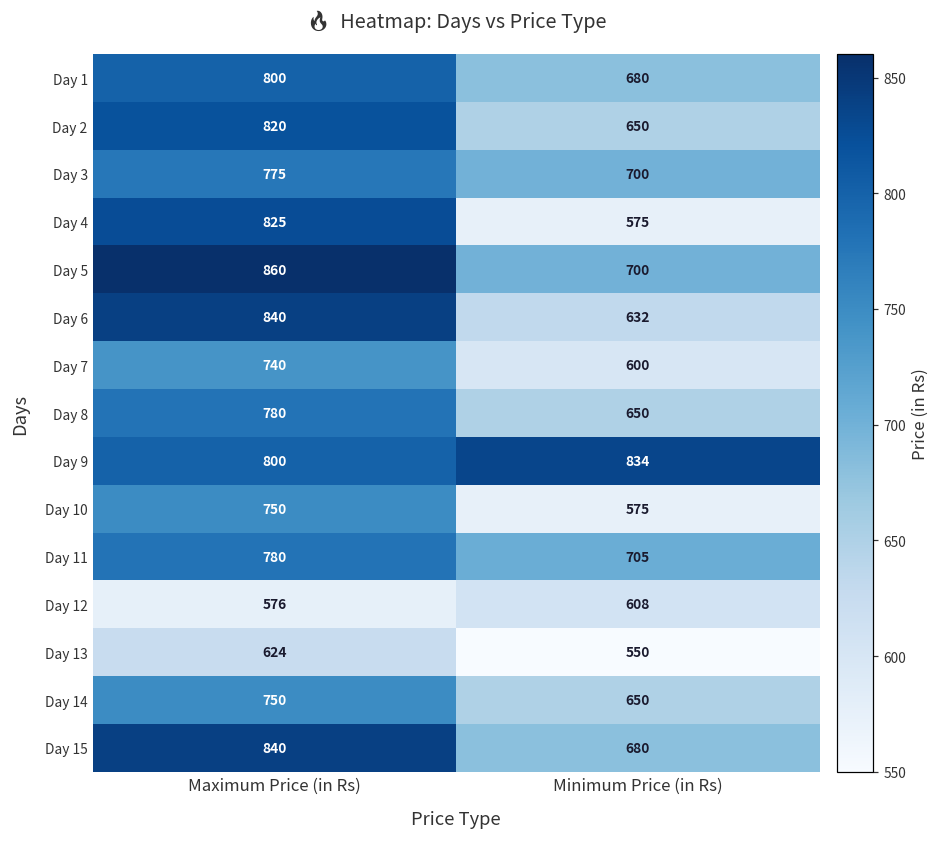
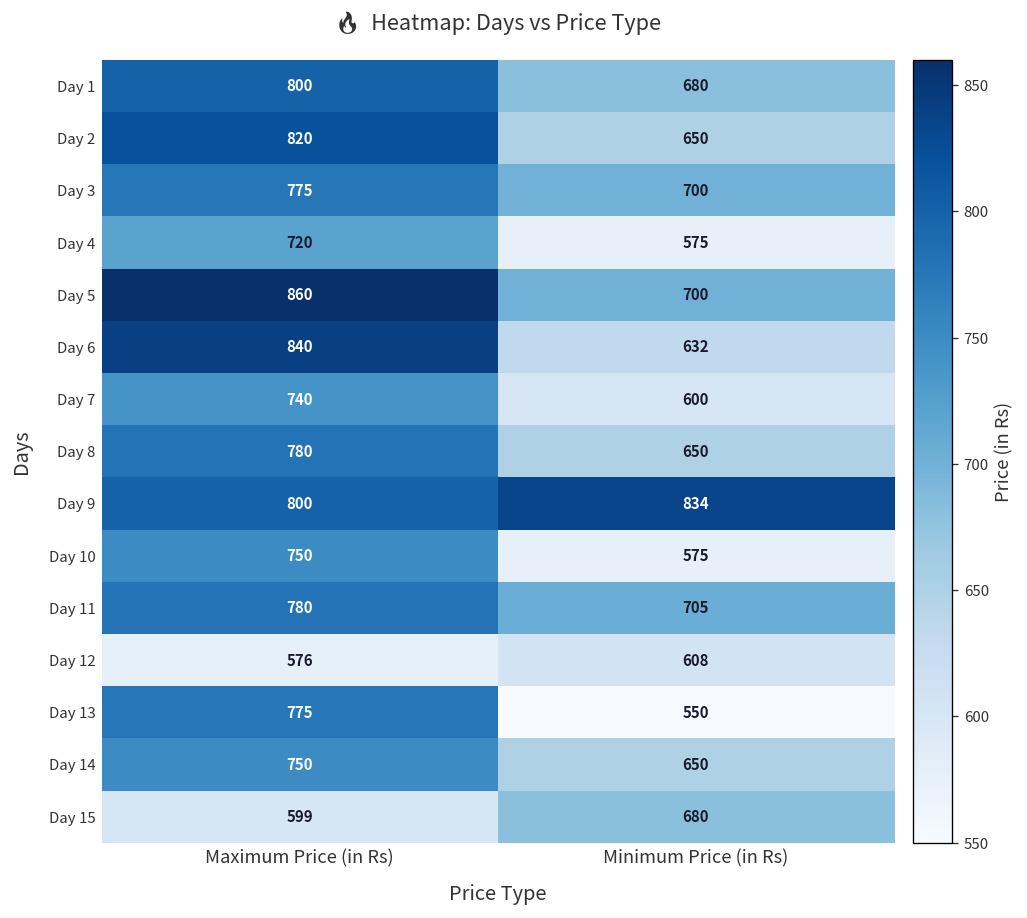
  {
    "Day 1": {
      "Maximum Price (in Rs)": 800,
      "Minimum Price (in Rs)": 680
    },
    "Day 2": {
      "Maximum Price (in Rs)": 820,
      "Minimum Price (in Rs)": 650
    },
    "Day 3": {
      "Maximum Price (in Rs)": 775,
      "Minimum Price (in Rs)": 700
    },
    "Day 4": {
-     "Maximum Price (in Rs)": 825,
+     "Maximum Price (in Rs)": 720,
      "Minimum Price (in Rs)": 575
    },
    "Day 5": {
      "Maximum Price (in Rs)": 860,
      "Minimum Price (in Rs)": 700
    },
    "Day 6": {
      "Maximum Price (in Rs)": 840,
      "Minimum Price (in Rs)": 632
    },
    "Day 7": {
      "Maximum Price (in Rs)": 740,
      "Minimum Price (in Rs)": 600
    },
    "Day 8": {
      "Maximum Price (in Rs)": 780,
      "Minimum Price (in Rs)": 650
    },
    "Day 9": {
      "Maximum Price (in Rs)": 800,
      "Minimum Price (in Rs)": 834
    },
    "Day 10": {
      "Maximum Price (in Rs)": 750,
      "Minimum Price (in Rs)": 575
    },
    "Day 11": {
      "Maximum Price (in Rs)": 780,
      "Minimum Price (in Rs)": 705
    },
    "Day 12": {
      "Maximum Price (in Rs)": 576,
      "Minimum Price (in Rs)": 608
    },
    "Day 13": {
-     "Maximum Price (in Rs)": 624,
+     "Maximum Price (in Rs)": 775,
      "Minimum Price (in Rs)": 550
    },
    "Day 14": {
      "Maximum Price (in Rs)": 750,
      "Minimum Price (in Rs)": 650
    },
    "Day 15": {
-     "Maximum Price (in Rs)": 840,
+     "Maximum Price (in Rs)": 599,
      "Minimum Price (in Rs)": 680
    }
  }
